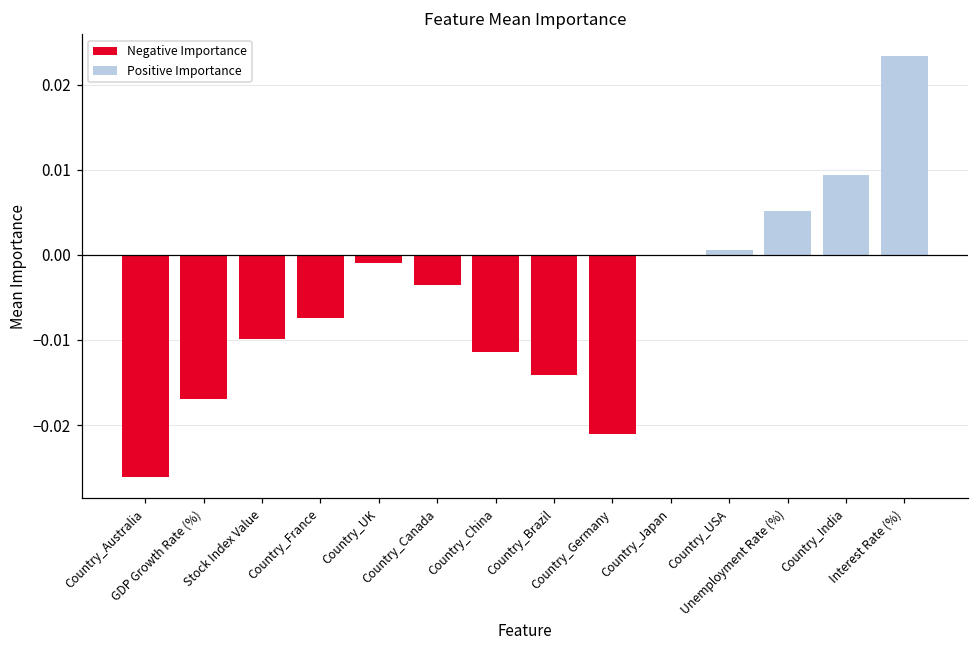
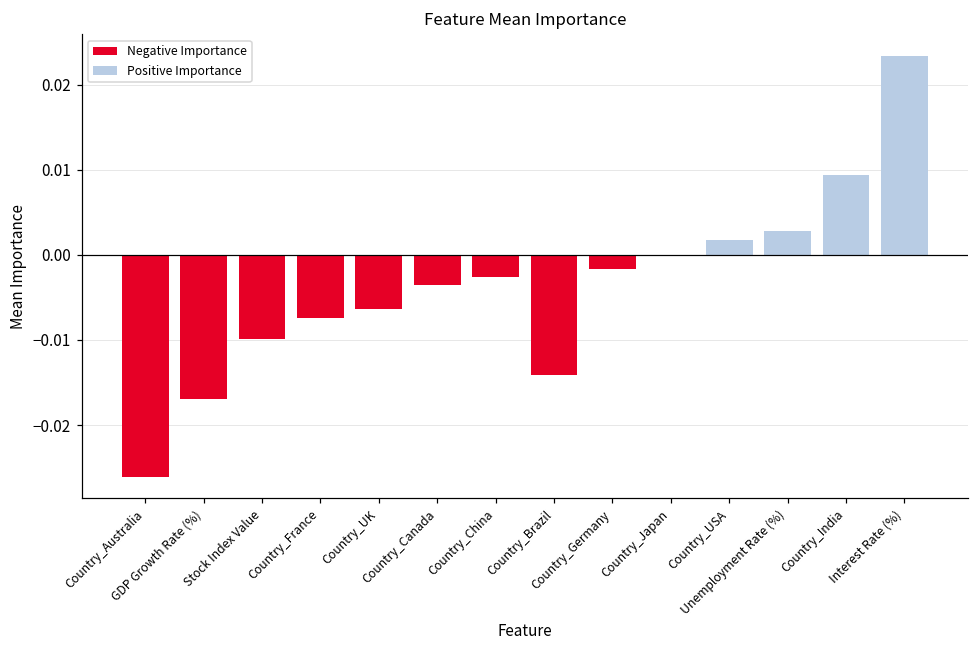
  {
    "Country_Australia": -0.026,
    "GDP Growth Rate (%)": -0.017,
    "Stock Index Value": -0.010,
    "Country_France": -0.007,
-   "Country_UK": -0.001,
+   "Country_UK": -0.006,
    "Country_Canada": -0.004,
-   "Country_China": -0.011,
+   "Country_China": -0.003,
    "Country_Brazil": -0.014,
-   "Country_Germany": -0.021,
-   "Country_USA": 0.001,
-   "Unemployment Rate (%)": 0.005,
+   "Country_Germany": -0.002,
+   "Country_USA": 0.002,
+   "Unemployment Rate (%)": 0.003,
    "Country_India": 0.009,
    "Interest Rate (%)": 0.023
  }
